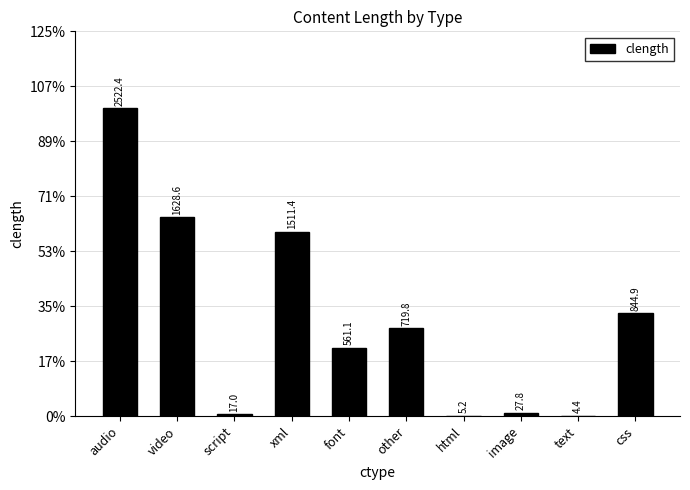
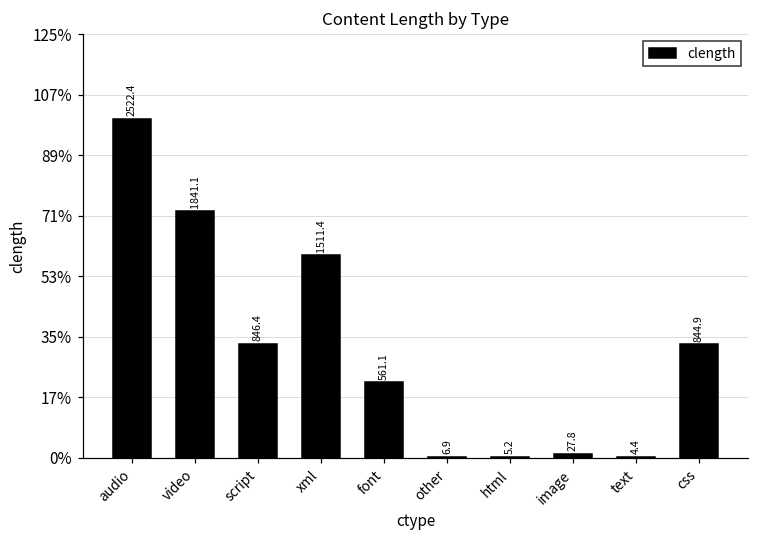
  {
    "audio": 2522.4,
-   "video": 1628.6,
-   "script": 17.0,
+   "video": 1841.1,
+   "script": 846.4,
    "xml": 1511.4,
    "font": 561.1,
-   "other": 719.8,
+   "other": 6.9,
    "html": 5.2,
    "image": 27.8,
    "text": 4.4,
    "css": 844.9
  }
